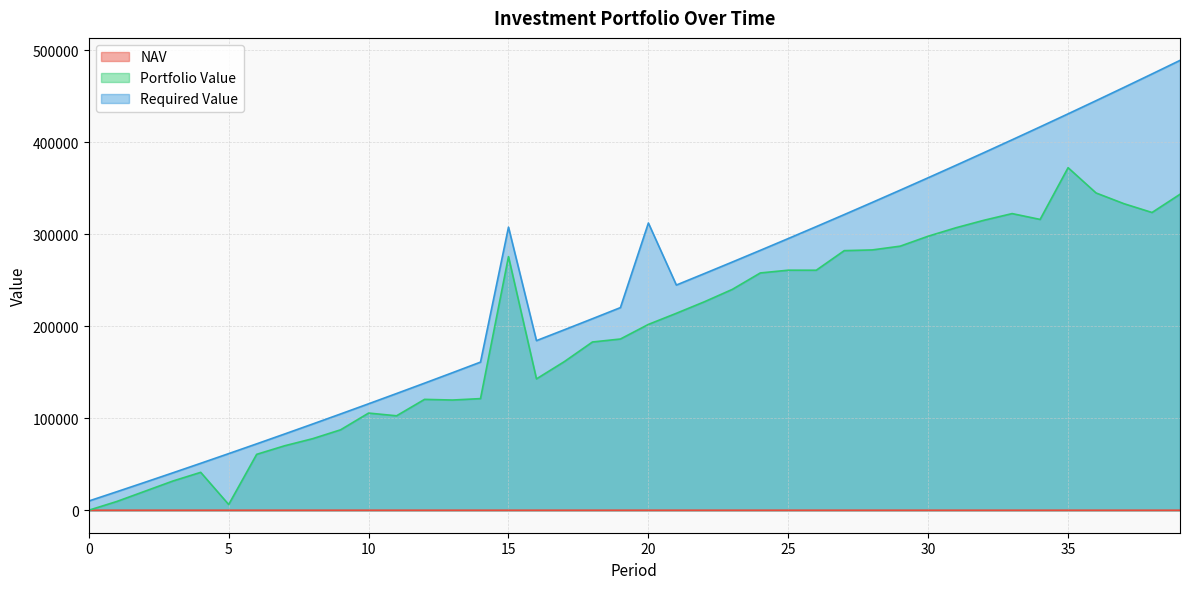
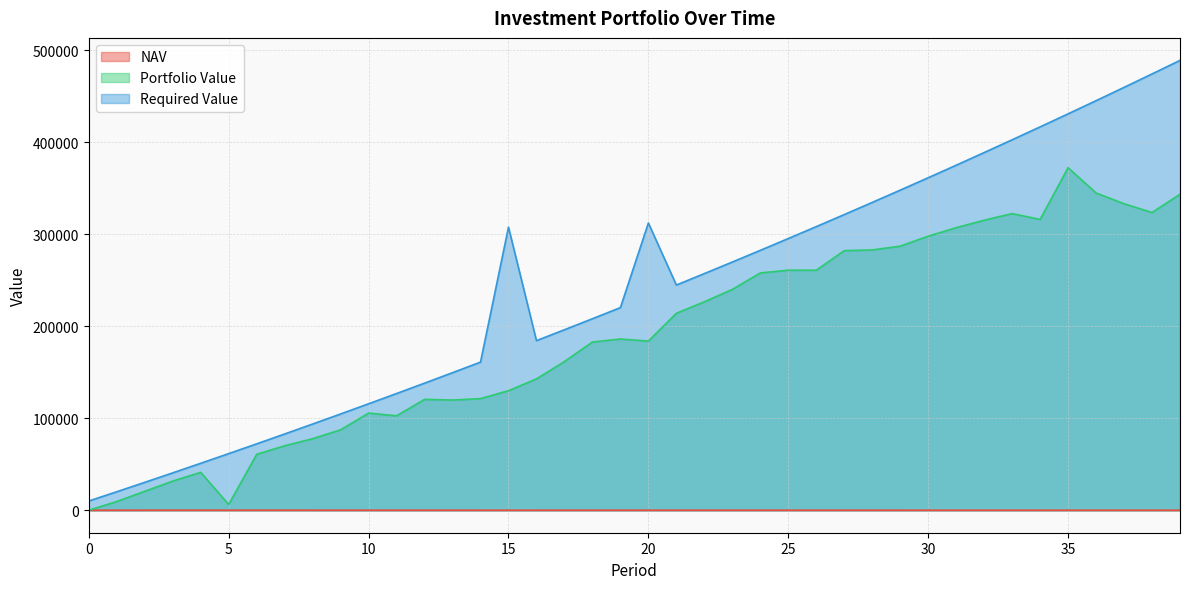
  {
    "NAV": {
      "5": 0,
      "10": 0,
      "15": 0,
      "20": 0,
      "25": 0,
      "30": 0,
      "35": 0
    },
    "Portfolio Value": {
      "5": 10000,
      "10": 110000,
-     "15": 280000,
-     "20": 200000,
+     "15": 130000,
+     "20": 180000,
      "25": 260000,
      "30": 300000,
      "35": 370000
    },
    "Required Value": {
      "0": 10000,
      "5": 60000,
      "10": 120000,
      "15": 310000,
      "20": 310000,
      "25": 300000,
      "30": 360000,
      "35": 430000
    }
  }
